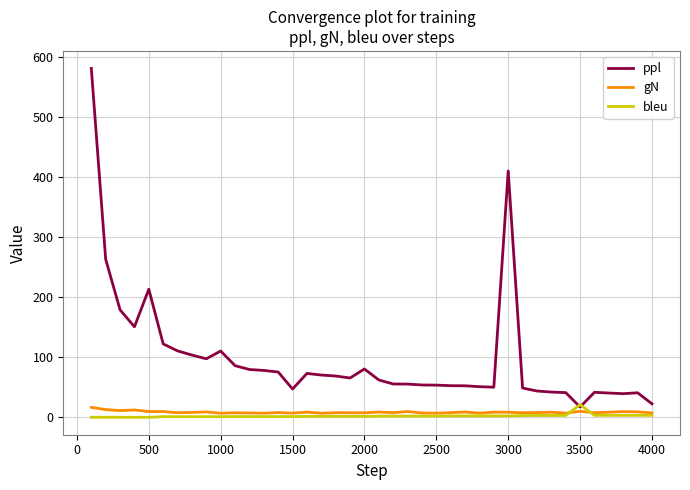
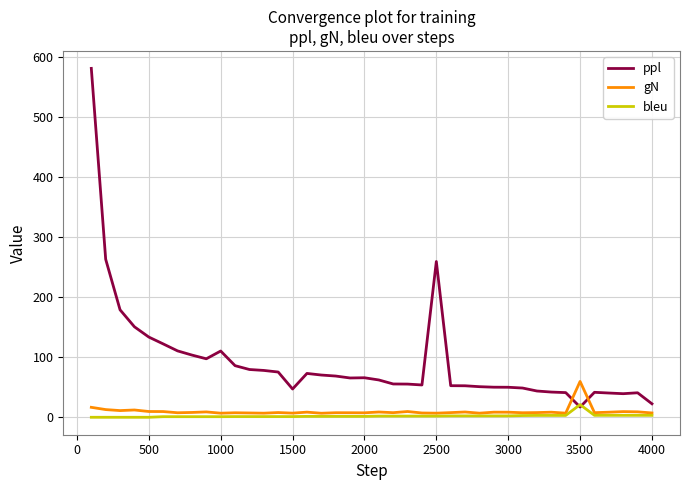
  {
    "ppl": {
-     "500": 210,
+     "500": 130,
      "1000": 110,
      "1500": 50,
-     "2000": 80,
-     "2500": 50,
-     "3000": 410,
+     "2000": 70,
+     "2500": 260,
+     "3000": 50,
      "4000": 20
    },
    "gN": {
      "500": 10,
      "1000": 10,
      "1500": 10,
      "2000": 10,
      "2500": 10,
      "3000": 10,
-     "3500": 10
+     "3500": 60
    },
    "bleu": {
      "500": 0,
      "1000": 0,
      "1500": 0,
      "2000": 0,
      "2500": 0,
      "3000": 0
    }
  }
